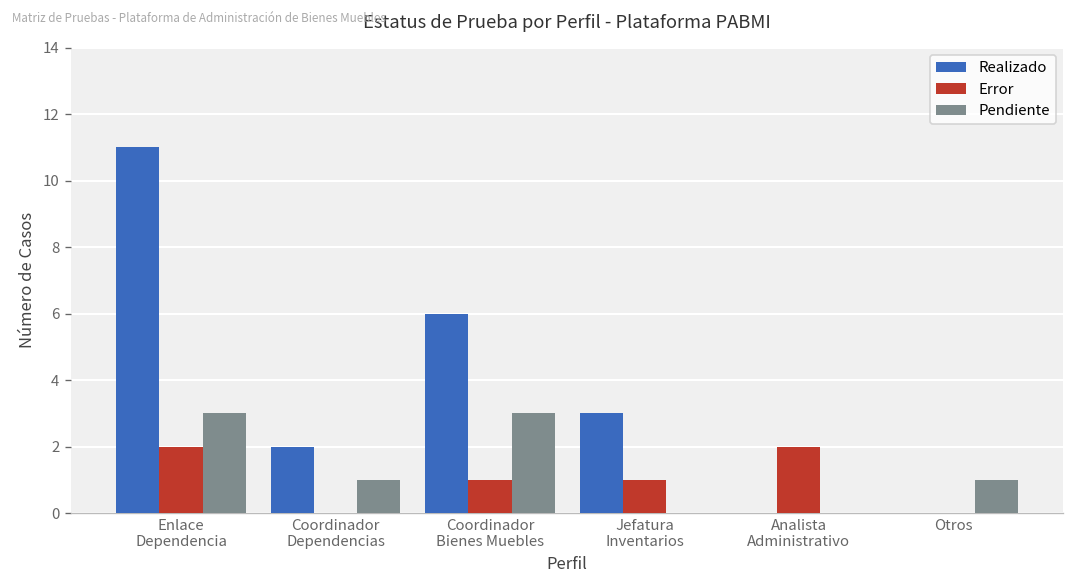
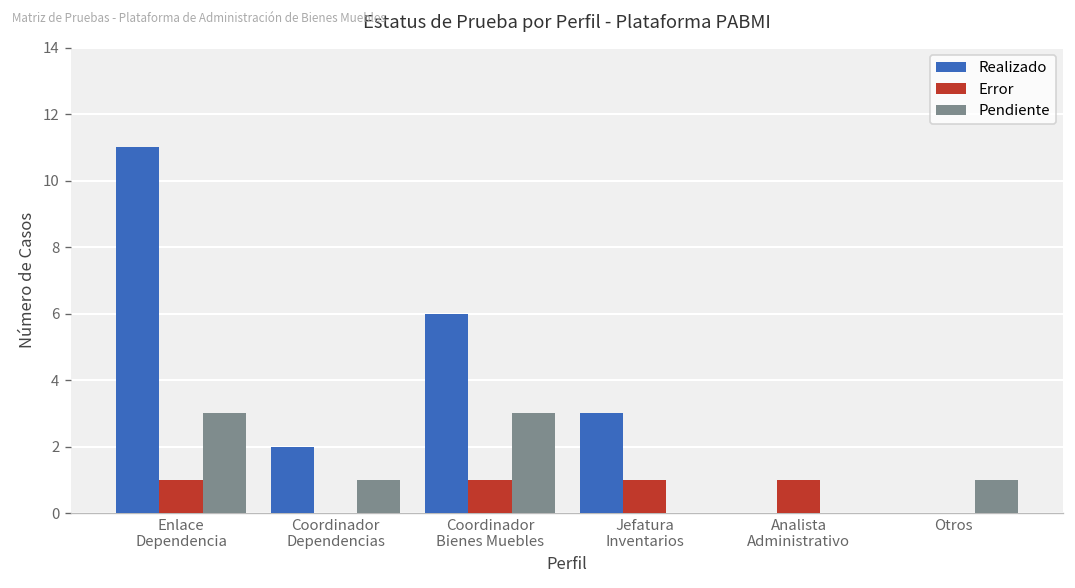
  {
    "Realizado": {
      "Enlace Dependencia": 11,
      "Coordinador Dependencias": 2,
      "Coordinador Bienes Muebles": 6,
      "Jefatura Inventarios": 3,
      "Analista Administrativo": 0,
      "Otros": 0
    },
    "Error": {
-     "Enlace Dependencia": 2,
+     "Enlace Dependencia": 1,
      "Coordinador Dependencias": 0,
      "Coordinador Bienes Muebles": 1,
      "Jefatura Inventarios": 1,
-     "Analista Administrativo": 2,
+     "Analista Administrativo": 1,
      "Otros": 0
    },
    "Pendiente": {
      "Enlace Dependencia": 3,
      "Coordinador Dependencias": 1,
      "Coordinador Bienes Muebles": 3,
      "Jefatura Inventarios": 0,
      "Analista Administrativo": 0,
      "Otros": 1
    }
  }
